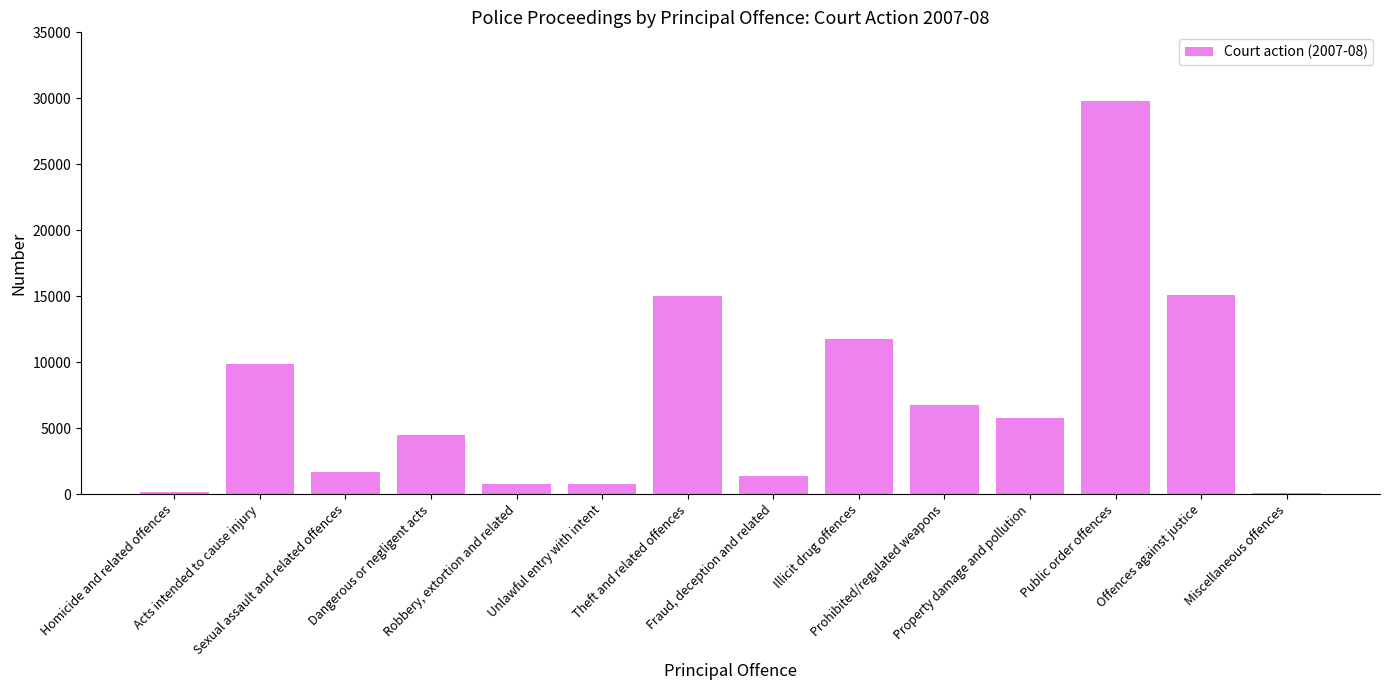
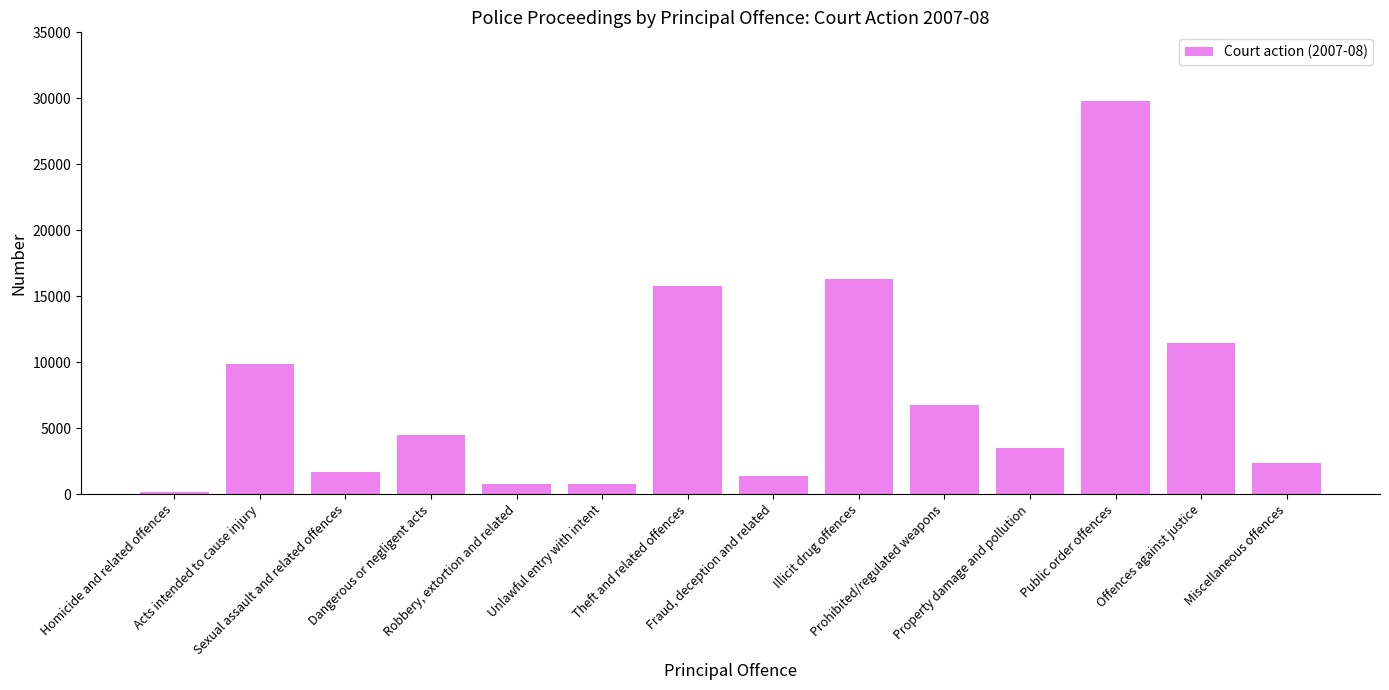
  {
    "Acts intended to cause injury": 9800,
    "Sexual assault and related offences": 1600,
    "Dangerous or negligent acts": 4500,
    "Robbery, extortion and related": 800,
    "Unlawful entry with intent": 800,
-   "Theft and related offences": 15000,
+   "Theft and related offences": 15800,
    "Fraud, deception and related": 1400,
-   "Illicit drug offences": 11800,
+   "Illicit drug offences": 16300,
    "Prohibited/regulated weapons": 6800,
-   "Property damage and pollution": 5700,
+   "Property damage and pollution": 3500,
    "Public order offences": 29800,
-   "Offences against justice": 15100,
-   "Miscellaneous offences": 100
+   "Offences against justice": 11400,
+   "Miscellaneous offences": 2400
  }
